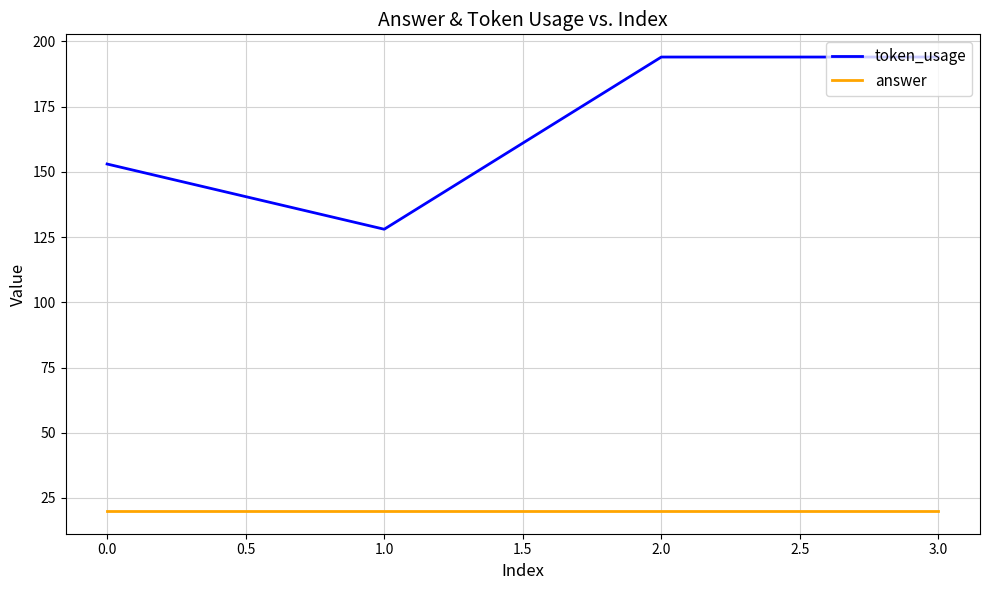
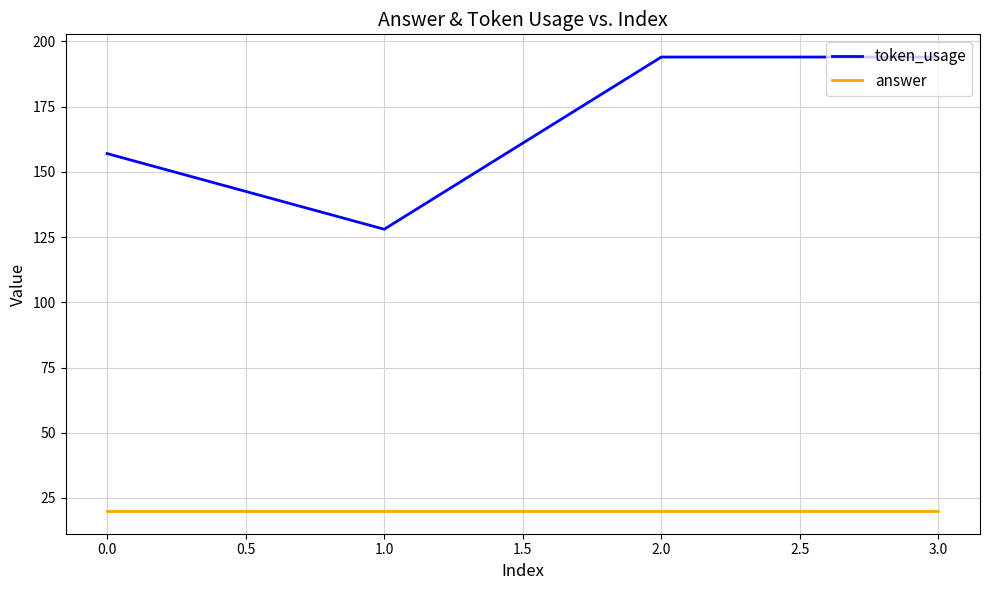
  {
    "token_usage": {
-     "0.0": 153,
+     "0.0": 157,
      "1.0": 128,
      "2.0": 194
    },
    "answer": {
      "0.0": 20,
      "1.0": 20,
      "2.0": 20,
      "3.0": 20
    }
  }
